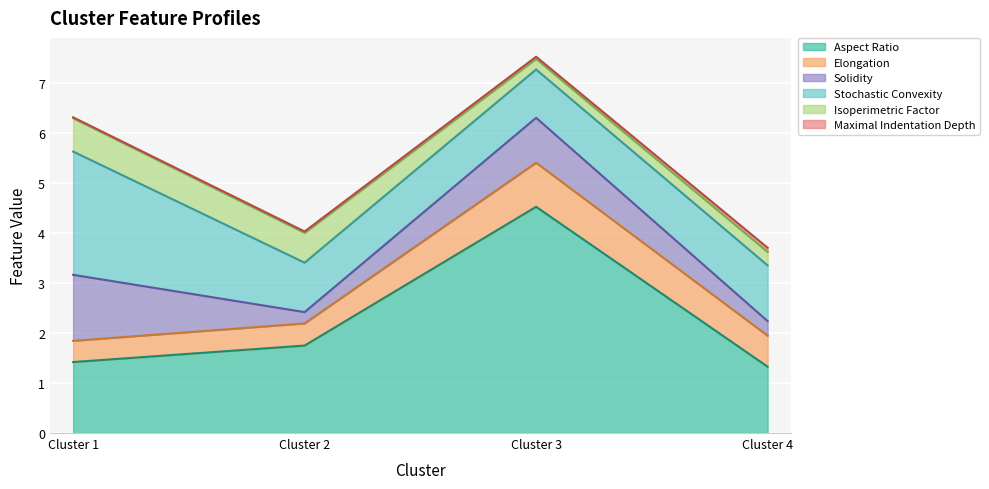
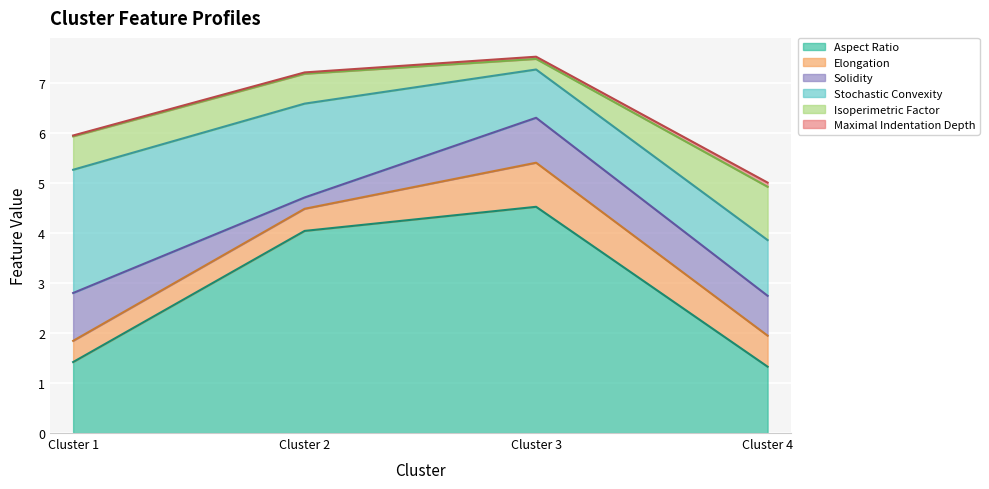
  {
    "Aspect Ratio": {
      "Cluster 1": 1.4,
-     "Cluster 2": 1.8,
+     "Cluster 2": 4.0,
      "Cluster 3": 4.5,
      "Cluster 4": 1.3
    },
    "Solidity": {
-     "Cluster 1": 1.3,
+     "Cluster 1": 1.0,
      "Cluster 2": 0.2,
      "Cluster 3": 0.9,
-     "Cluster 4": 0.3
+     "Cluster 4": 0.8
    },
    "Stochastic Convexity": {
      "Cluster 1": 2.5,
-     "Cluster 2": 1.0,
+     "Cluster 2": 1.9,
      "Cluster 3": 1.0,
      "Cluster 4": 1.1
    },
    "Isoperimetric Factor": {
-     "Cluster 4": 0.3
+     "Cluster 4": 1.1
    }
  }
